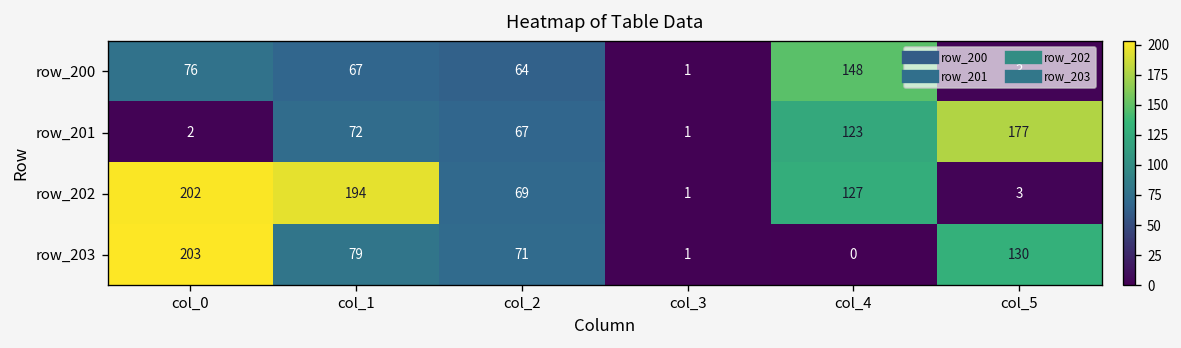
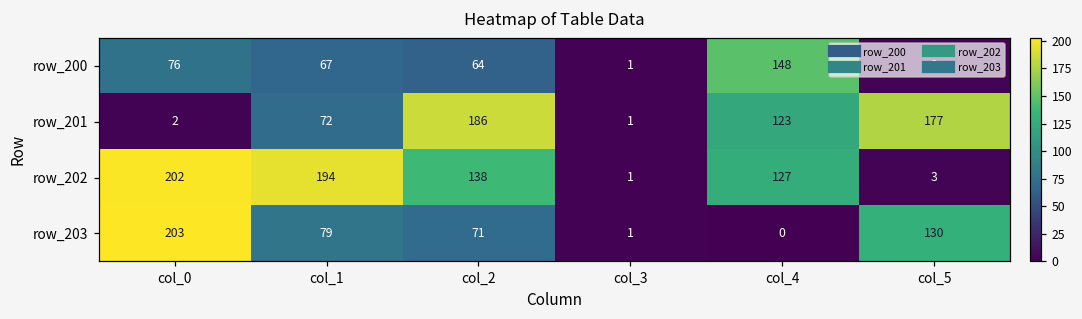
  {
    "row_200": {
      "col_0": 76,
      "col_1": 67,
      "col_2": 64,
      "col_3": 1,
      "col_4": 148
    },
    "row_201": {
      "col_0": 2,
      "col_1": 72,
-     "col_2": 67,
+     "col_2": 186,
      "col_3": 1,
      "col_4": 123,
      "col_5": 177
    },
    "row_202": {
      "col_0": 202,
      "col_1": 194,
-     "col_2": 69,
+     "col_2": 138,
      "col_3": 1,
      "col_4": 127,
      "col_5": 3
    },
    "row_203": {
      "col_0": 203,
      "col_1": 79,
      "col_2": 71,
      "col_3": 1,
      "col_4": 0,
      "col_5": 130
    }
  }
